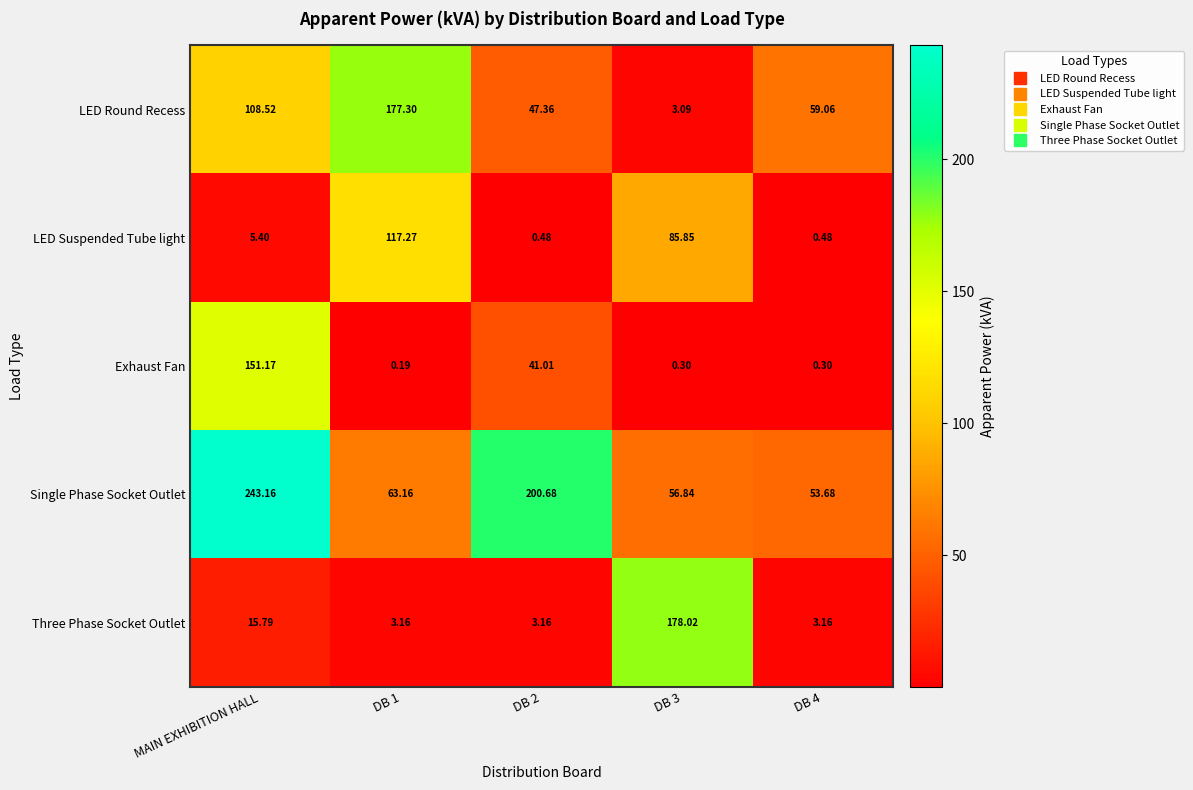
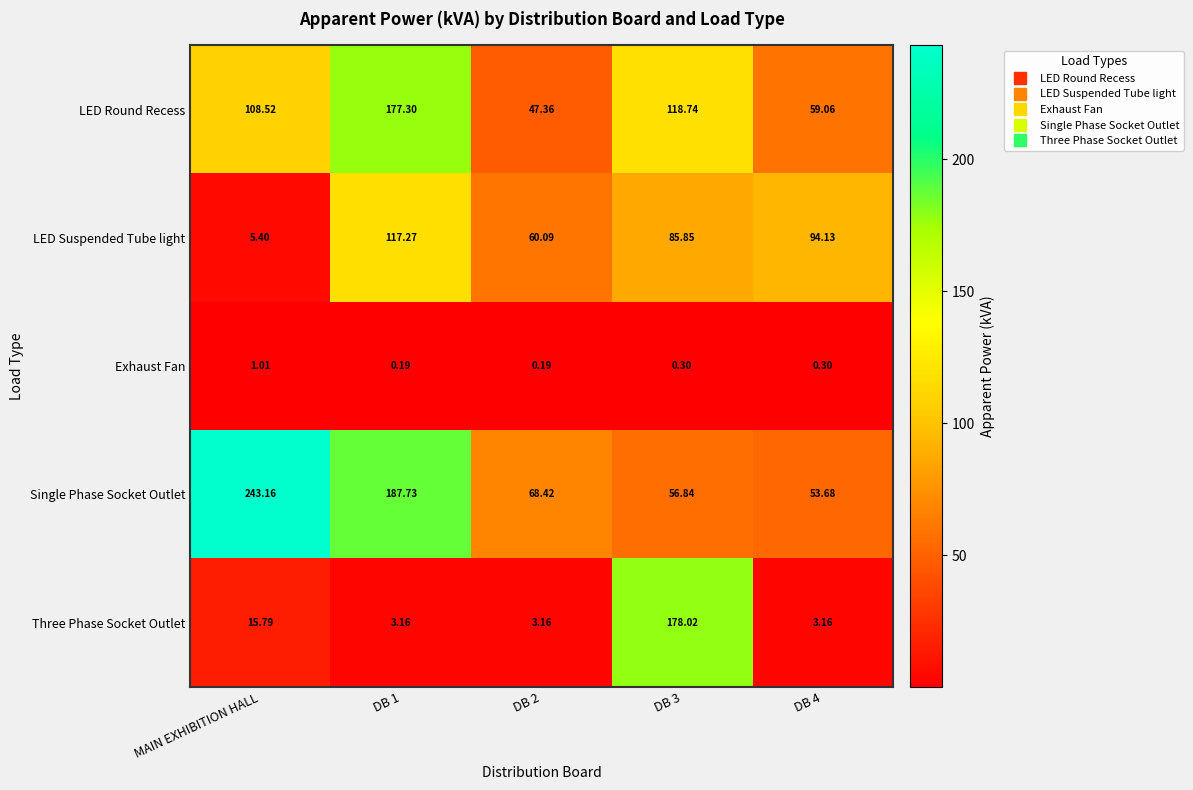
  {
    "LED Round Recess": {
      "MAIN EXHIBITION HALL": 108.52,
      "DB 1": 177.30,
      "DB 2": 47.36,
-     "DB 3": 3.09,
+     "DB 3": 118.74,
      "DB 4": 59.06
    },
    "LED Suspended Tube light": {
      "MAIN EXHIBITION HALL": 5.40,
      "DB 1": 117.27,
-     "DB 2": 0.48,
+     "DB 2": 60.09,
      "DB 3": 85.85,
-     "DB 4": 0.48
+     "DB 4": 94.13
    },
    "Exhaust Fan": {
-     "MAIN EXHIBITION HALL": 151.17,
+     "MAIN EXHIBITION HALL": 1.01,
      "DB 1": 0.19,
-     "DB 2": 41.01,
+     "DB 2": 0.19,
      "DB 3": 0.30,
      "DB 4": 0.30
    },
    "Single Phase Socket Outlet": {
      "MAIN EXHIBITION HALL": 243.16,
-     "DB 1": 63.16,
-     "DB 2": 200.68,
+     "DB 1": 187.73,
+     "DB 2": 68.42,
      "DB 3": 56.84,
      "DB 4": 53.68
    },
    "Three Phase Socket Outlet": {
      "MAIN EXHIBITION HALL": 15.79,
      "DB 1": 3.16,
      "DB 2": 3.16,
      "DB 3": 178.02,
      "DB 4": 3.16
    }
  }
